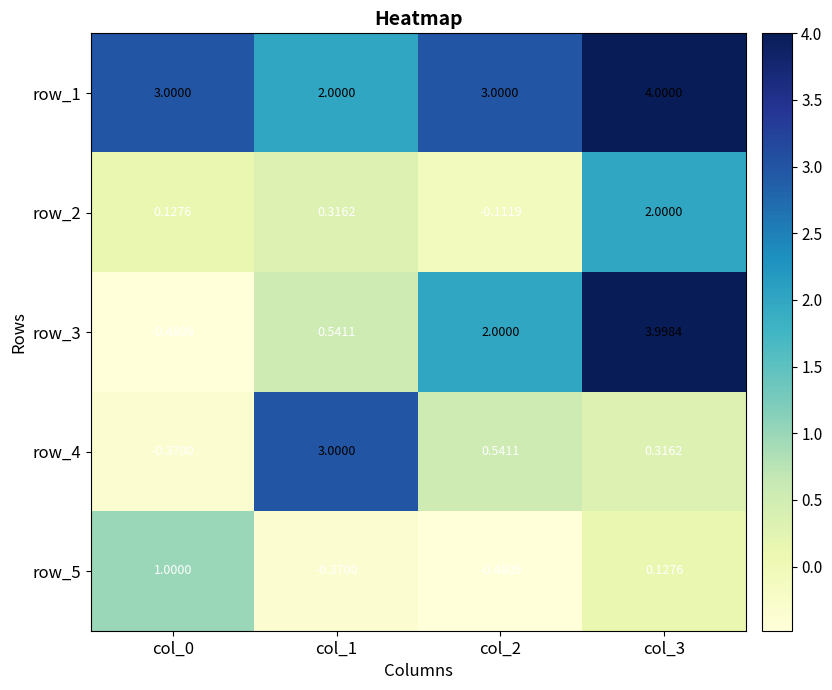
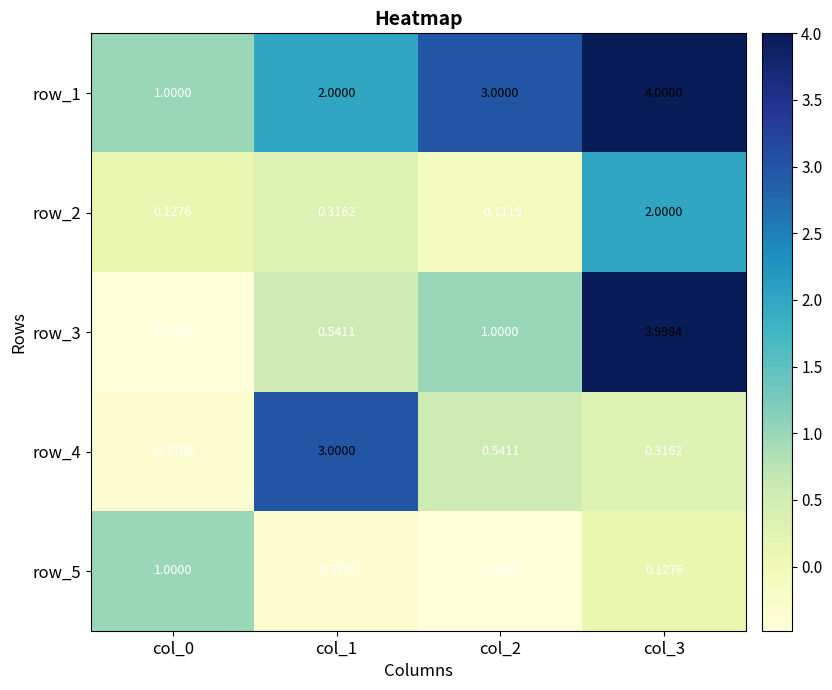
  {
    "row_1": {
-     "col_0": 3.0000,
+     "col_0": 1.0000,
      "col_1": 2.0000,
      "col_2": 3.0000,
      "col_3": 4.0000
    },
    "row_2": {
      "col_0": 0.1276,
      "col_1": 0.3162,
      "col_2": -0.1119,
      "col_3": 2.0000
    },
    "row_3": {
      "col_1": 0.5411,
-     "col_2": 2.0000,
+     "col_2": 1.0000,
      "col_3": 3.9984
    },
    "row_4": {
      "col_1": 3.0000,
      "col_2": 0.5411,
      "col_3": 0.3162
    },
    "row_5": {
      "col_0": 1.0000,
      "col_3": 0.1276
    }
  }
